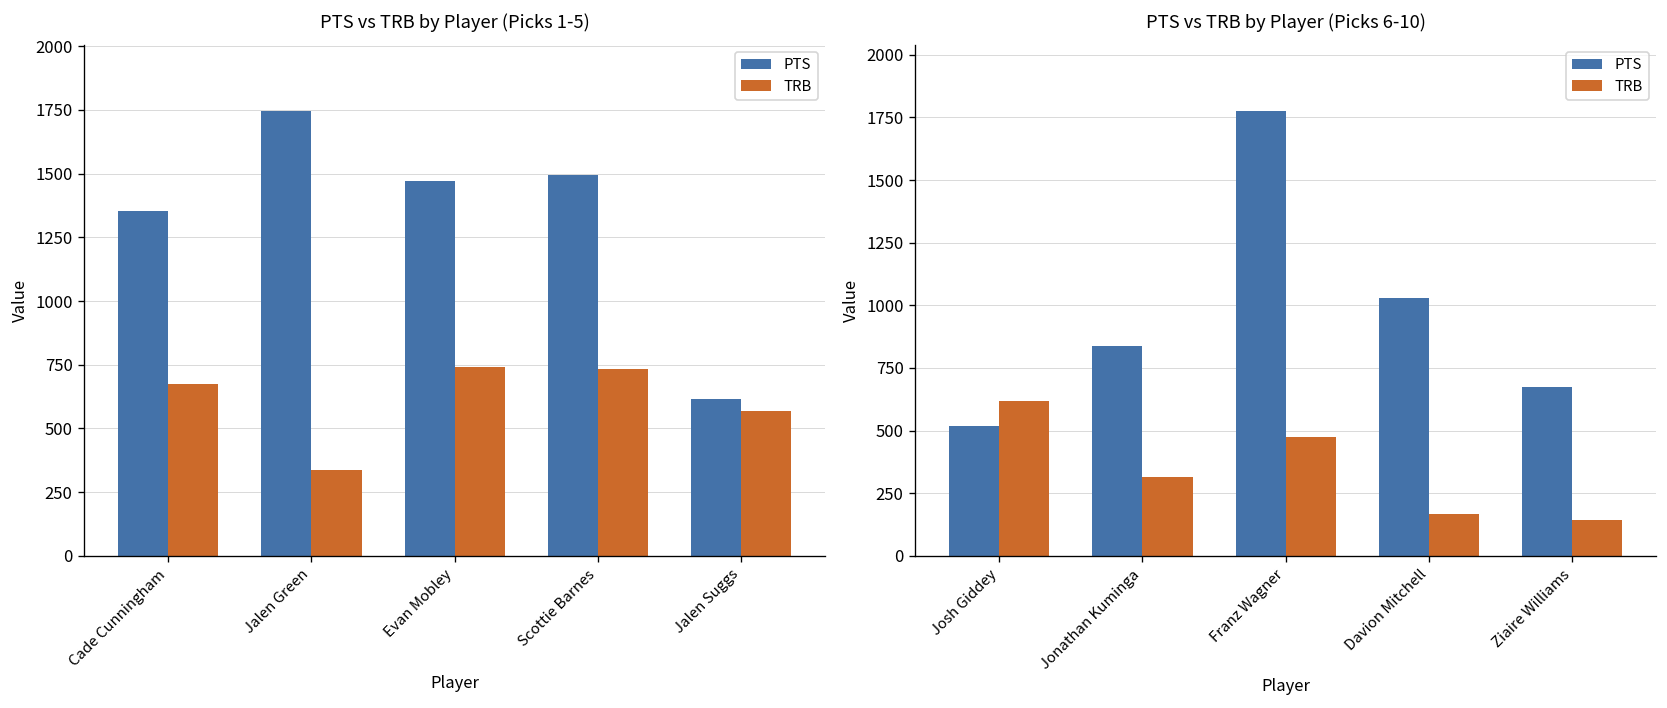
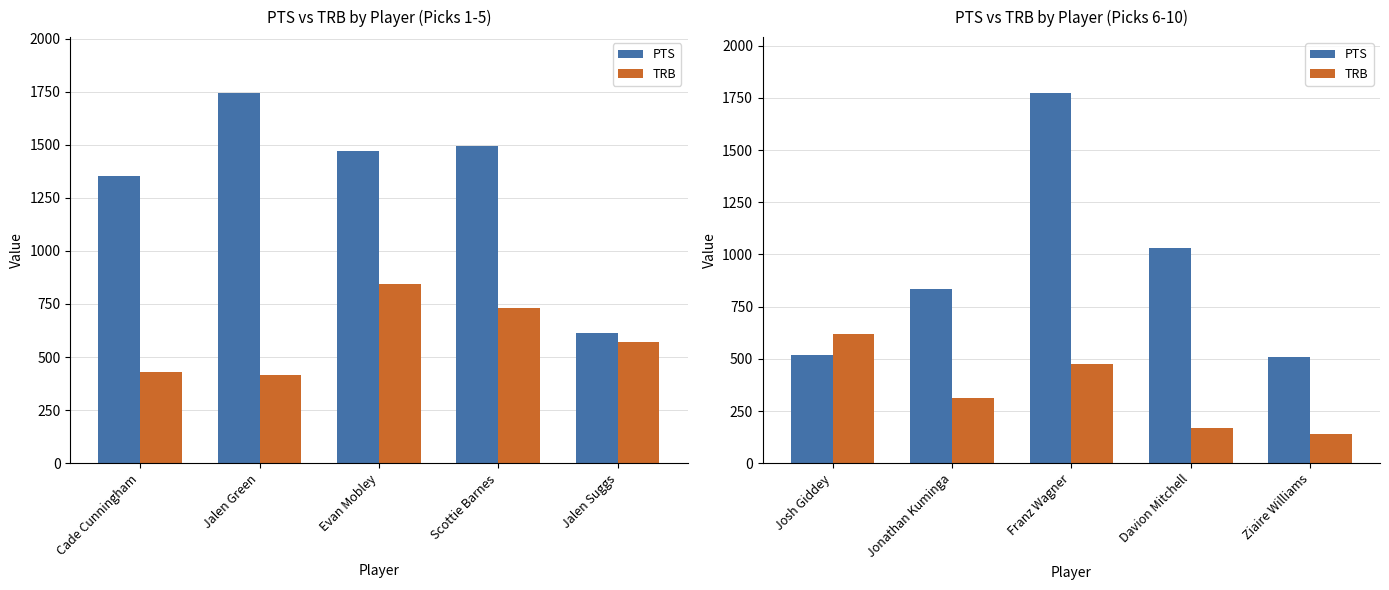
  {
    "PTS vs TRB by Player (Picks 1-5)": {
      "PTS": {
        "Cade Cunningham": 1350,
        "Jalen Green": 1750,
        "Evan Mobley": 1470,
        "Scottie Barnes": 1500,
        "Jalen Suggs": 610
      },
      "TRB": {
-       "Cade Cunningham": 680,
-       "Jalen Green": 340,
-       "Evan Mobley": 740,
+       "Cade Cunningham": 430,
+       "Jalen Green": 410,
+       "Evan Mobley": 840,
        "Scottie Barnes": 730,
        "Jalen Suggs": 570
      }
    },
    "PTS vs TRB by Player (Picks 6-10)": {
      "PTS": {
        "Josh Giddey": 520,
        "Jonathan Kuminga": 840,
        "Franz Wagner": 1780,
        "Davion Mitchell": 1030,
-       "Ziaire Williams": 680
+       "Ziaire Williams": 510
      },
      "TRB": {
        "Josh Giddey": 620,
        "Jonathan Kuminga": 310,
        "Franz Wagner": 480,
        "Davion Mitchell": 170,
        "Ziaire Williams": 140
      }
    }
  }
